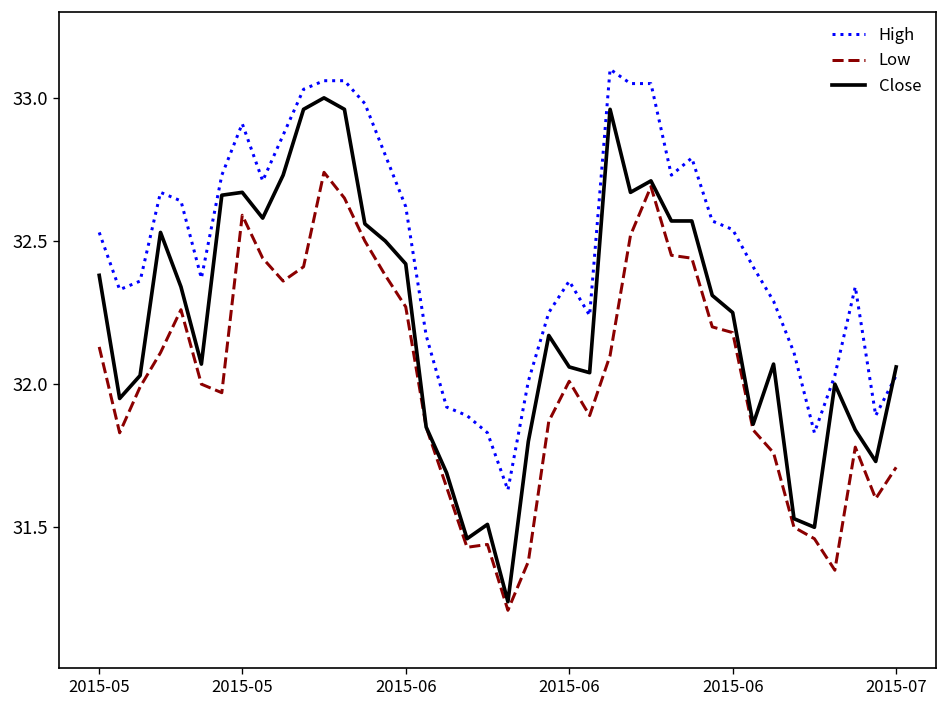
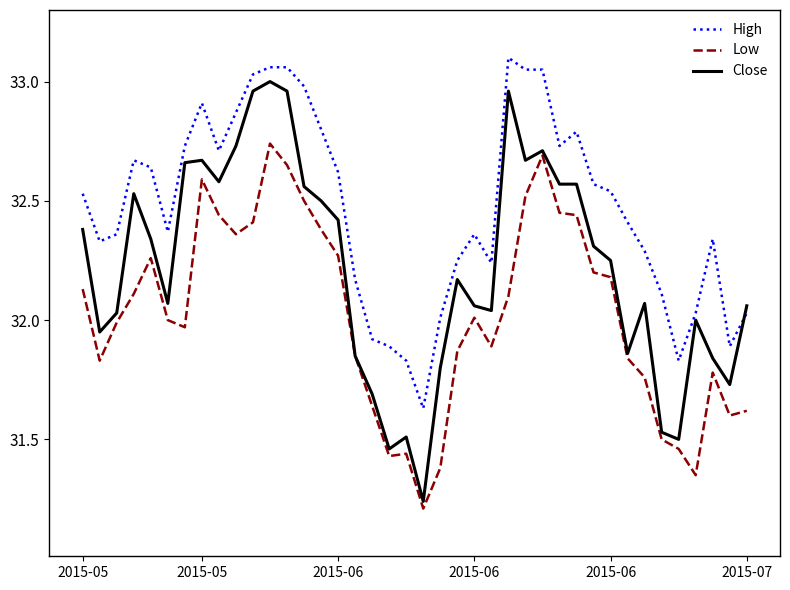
  {
    "High": {
      "2015-07": 32.03
    },
    "Low": {
-     "2015-07": 31.71
+     "2015-07": 31.62
    },
    "Close": {
      "2015-07": 32.06
    }
  }
